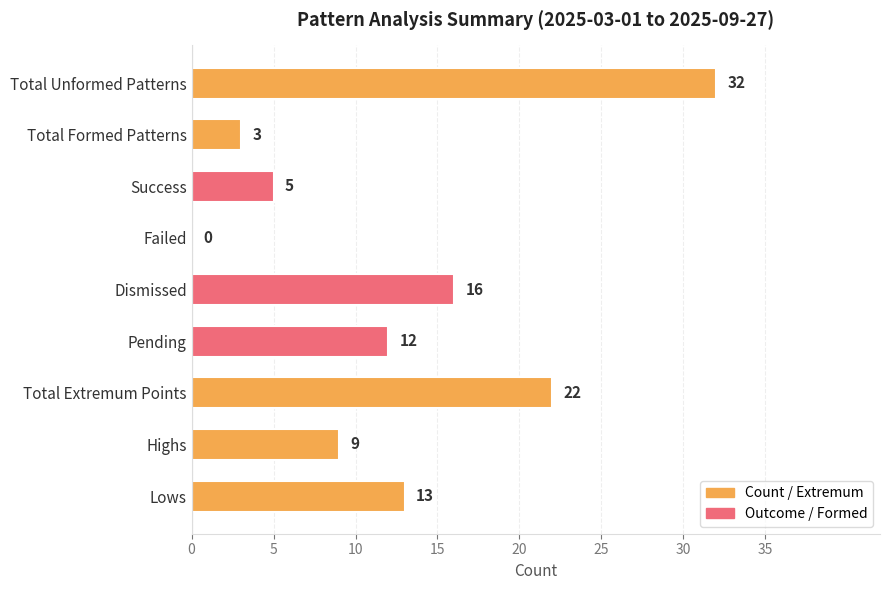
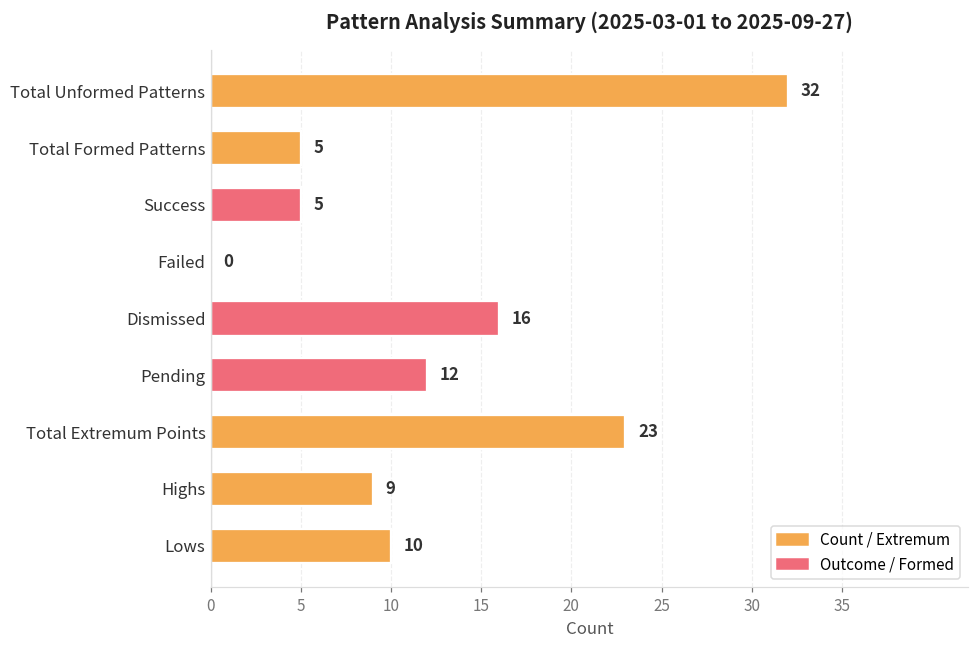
  {
    "Total Unformed Patterns": 32,
-   "Total Formed Patterns": 3,
+   "Total Formed Patterns": 5,
    "Success": 5,
    "Failed": 0,
    "Dismissed": 16,
    "Pending": 12,
-   "Total Extremum Points": 22,
+   "Total Extremum Points": 23,
    "Highs": 9,
-   "Lows": 13
+   "Lows": 10
  }
